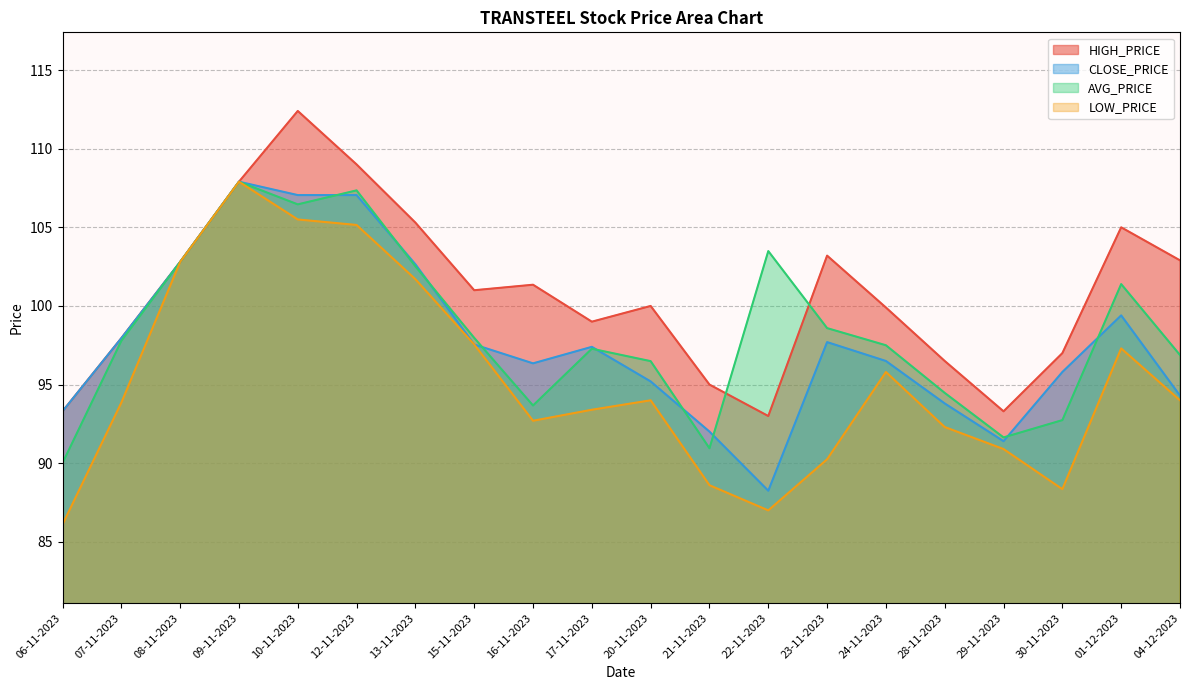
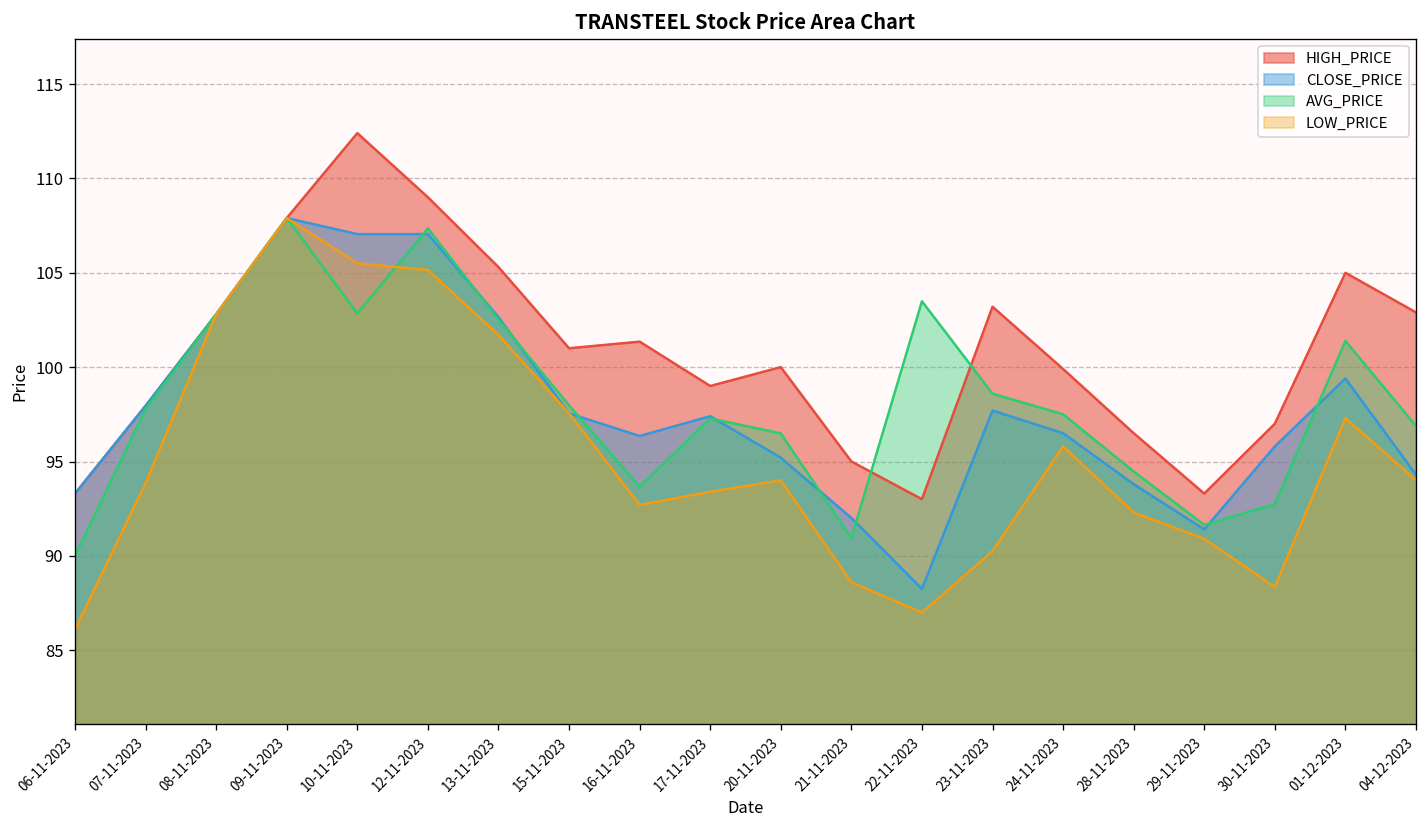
  {
    "HIGH_PRICE": {
      "10-11-2023": 112.4,
      "12-11-2023": 109.0,
      "13-11-2023": 105.3,
      "15-11-2023": 101.0,
      "16-11-2023": 101.4,
      "17-11-2023": 99.0,
      "20-11-2023": 100.0,
      "21-11-2023": 95.0,
      "22-11-2023": 93.0,
      "23-11-2023": 103.2,
      "24-11-2023": 99.9,
      "28-11-2023": 96.5,
      "29-11-2023": 93.3,
      "30-11-2023": 97.0,
      "01-12-2023": 105.0,
      "04-12-2023": 102.9
    },
    "CLOSE_PRICE": {
      "10-11-2023": 107.1,
      "12-11-2023": 107.1,
      "16-11-2023": 96.4,
      "20-11-2023": 95.2,
      "21-11-2023": 92.0,
      "22-11-2023": 88.3,
      "23-11-2023": 97.7,
      "24-11-2023": 96.5,
      "28-11-2023": 93.8,
      "29-11-2023": 91.4,
      "30-11-2023": 95.8,
      "01-12-2023": 99.4,
      "04-12-2023": 94.3
    },
    "AVG_PRICE": {
      "06-11-2023": 90.0,
      "07-11-2023": 97.8,
-     "10-11-2023": 106.5,
+     "10-11-2023": 102.9,
      "12-11-2023": 107.4,
      "15-11-2023": 98.0,
      "16-11-2023": 93.7,
      "20-11-2023": 96.5,
      "21-11-2023": 91.0,
      "22-11-2023": 103.5,
      "23-11-2023": 98.6,
      "24-11-2023": 97.5,
      "28-11-2023": 94.5,
      "29-11-2023": 91.6,
      "30-11-2023": 92.7,
      "01-12-2023": 101.4,
      "04-12-2023": 96.9
    },
    "LOW_PRICE": {
      "06-11-2023": 86.1,
      "07-11-2023": 93.9,
      "10-11-2023": 105.5,
      "12-11-2023": 105.2,
      "13-11-2023": 101.7,
      "16-11-2023": 92.7,
      "17-11-2023": 93.4,
      "20-11-2023": 94.0,
      "21-11-2023": 88.6,
      "22-11-2023": 87.0,
      "23-11-2023": 90.3,
      "24-11-2023": 95.8,
      "28-11-2023": 92.3,
      "29-11-2023": 90.9,
      "30-11-2023": 88.4,
      "01-12-2023": 97.3,
      "04-12-2023": 94.0
    }
  }
